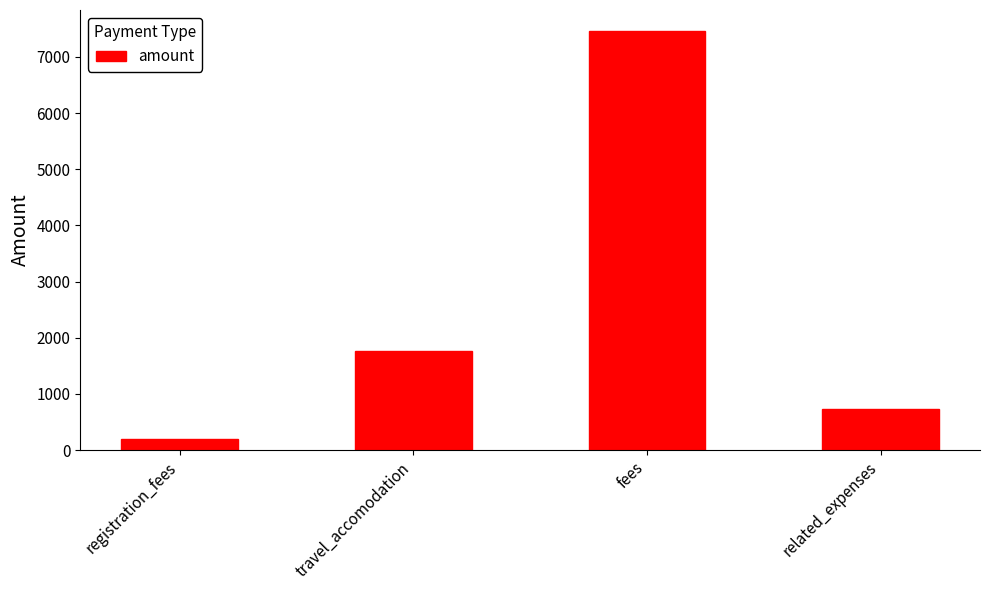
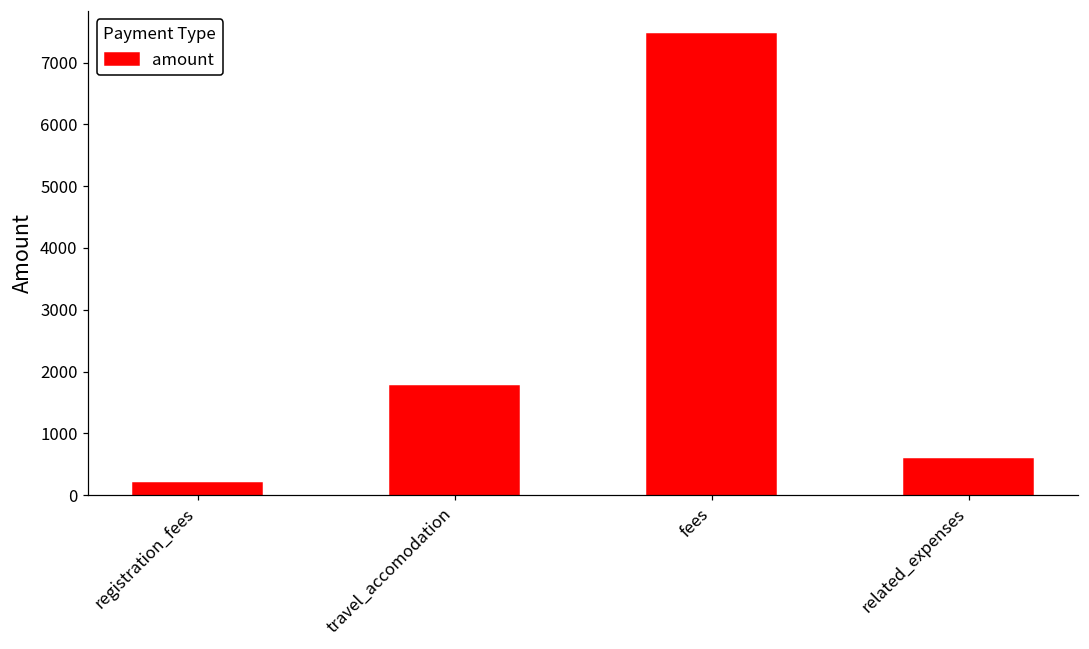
  {
    "registration_fees": 200,
    "travel_accomodation": 1800,
    "fees": 7500,
-   "related_expenses": 700
+   "related_expenses": 600
  }
